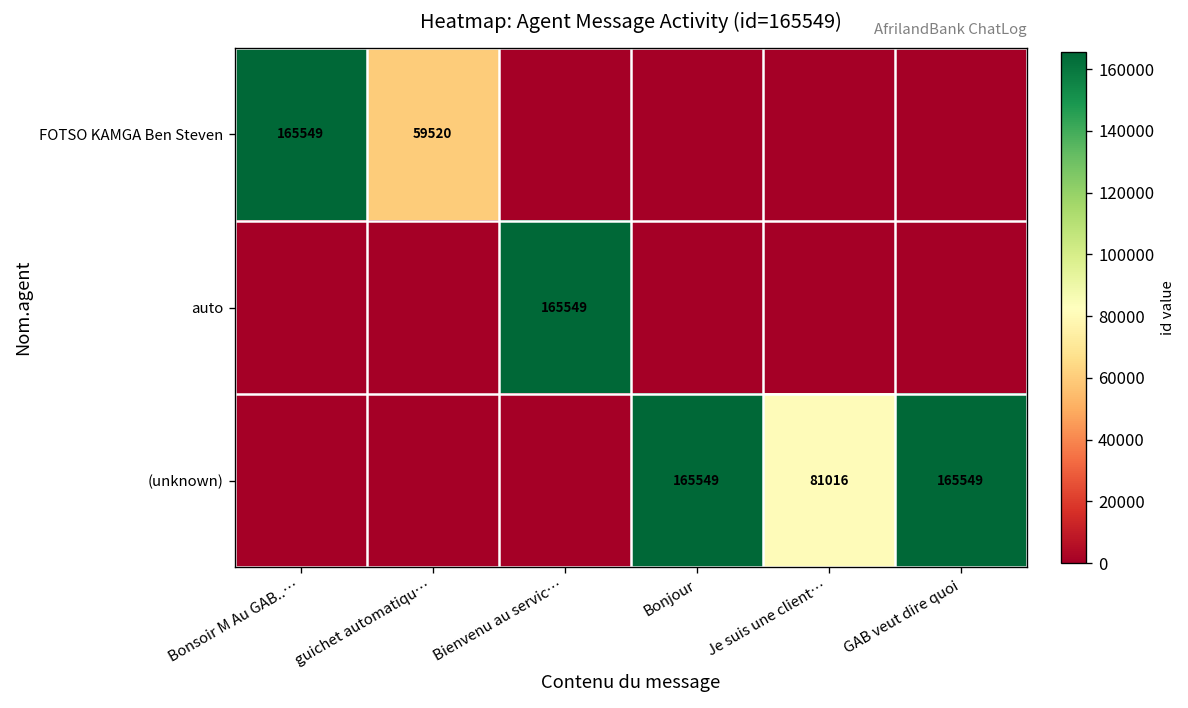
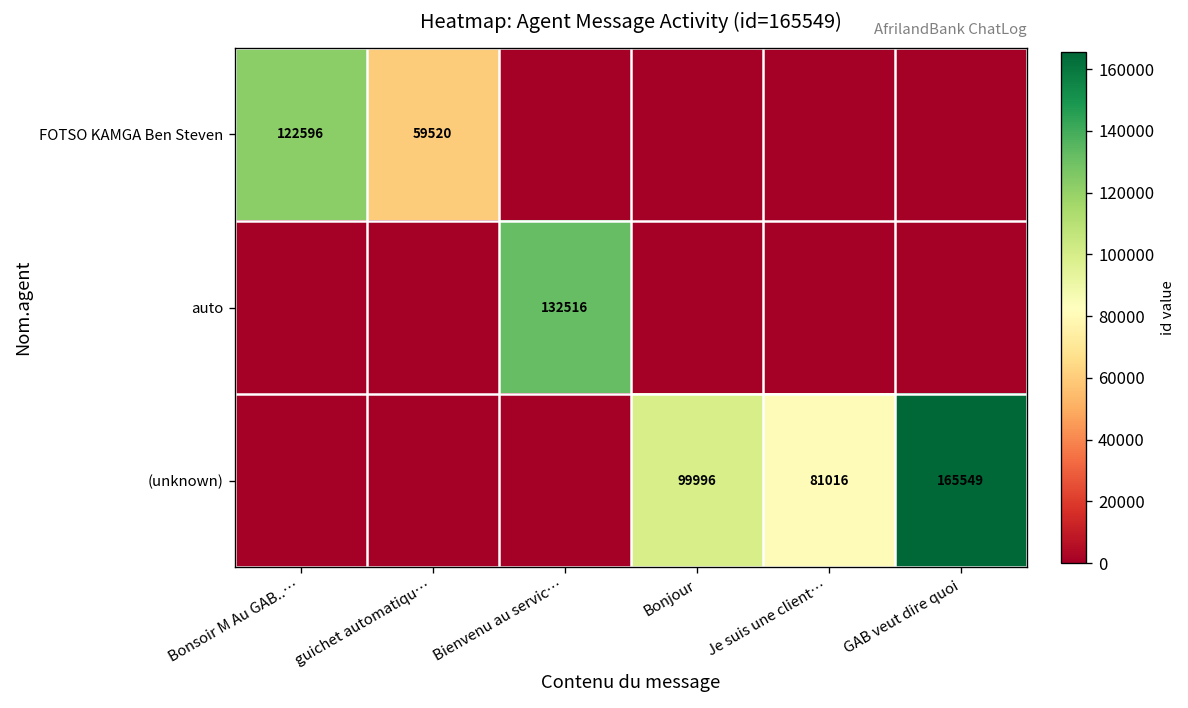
  {
    "FOTSO KAMGA Ben Steven": {
-     "Bonsoir M Au GAB..…": 165549,
+     "Bonsoir M Au GAB..…": 122596,
      "guichet automatiqu…": 59520
    },
    "auto": {
-     "Bienvenu au servic…": 165549
+     "Bienvenu au servic…": 132516
    },
    "(unknown)": {
-     "Bonjour": 165549,
+     "Bonjour": 99996,
      "Je suis une client…": 81016,
      "GAB veut dire quoi": 165549
    }
  }
